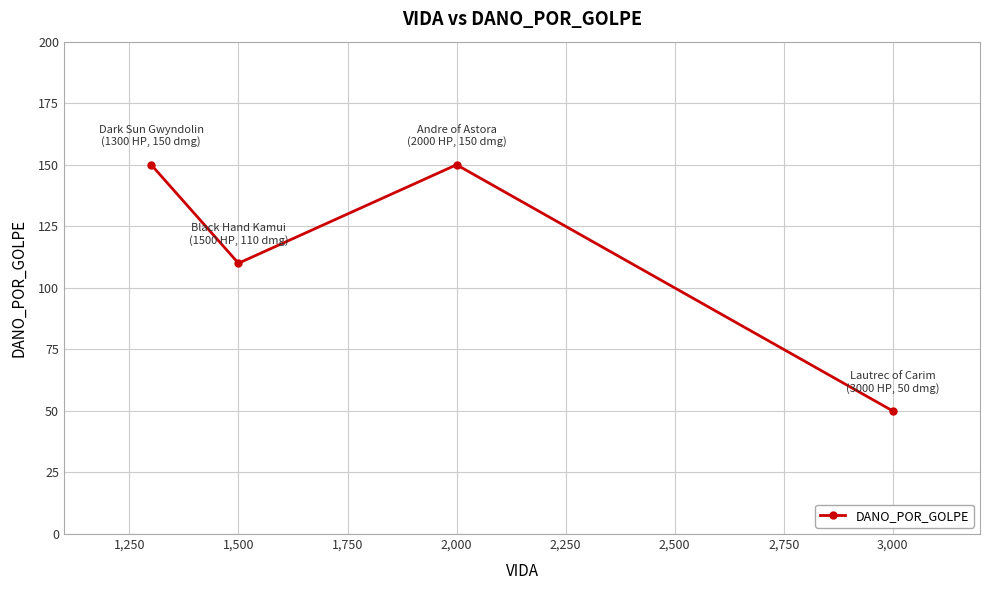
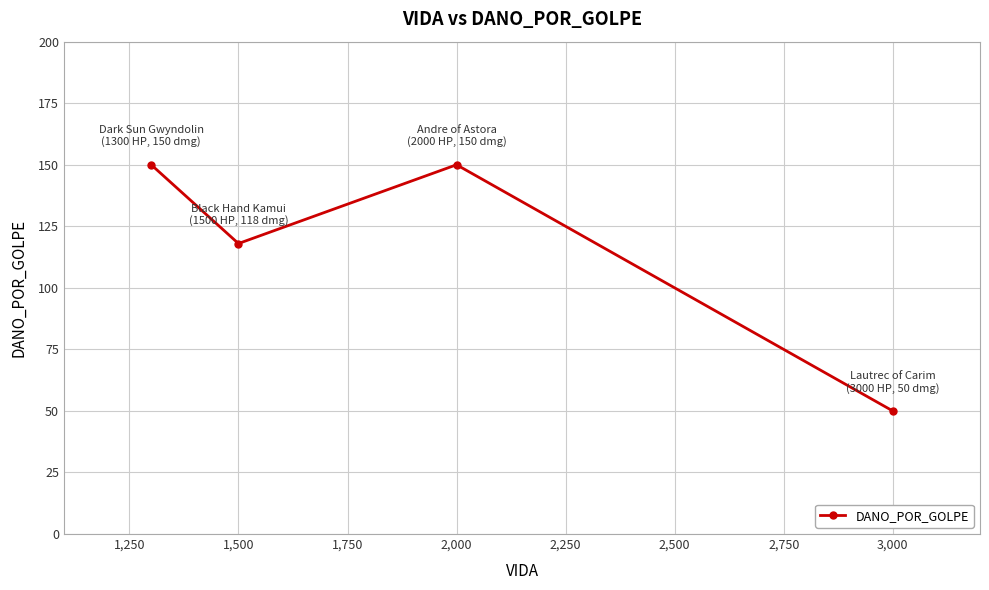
  {
-   "1,500": 110,
+   "1,500": 118,
    "2,000": 150,
    "3,000": 50
  }
